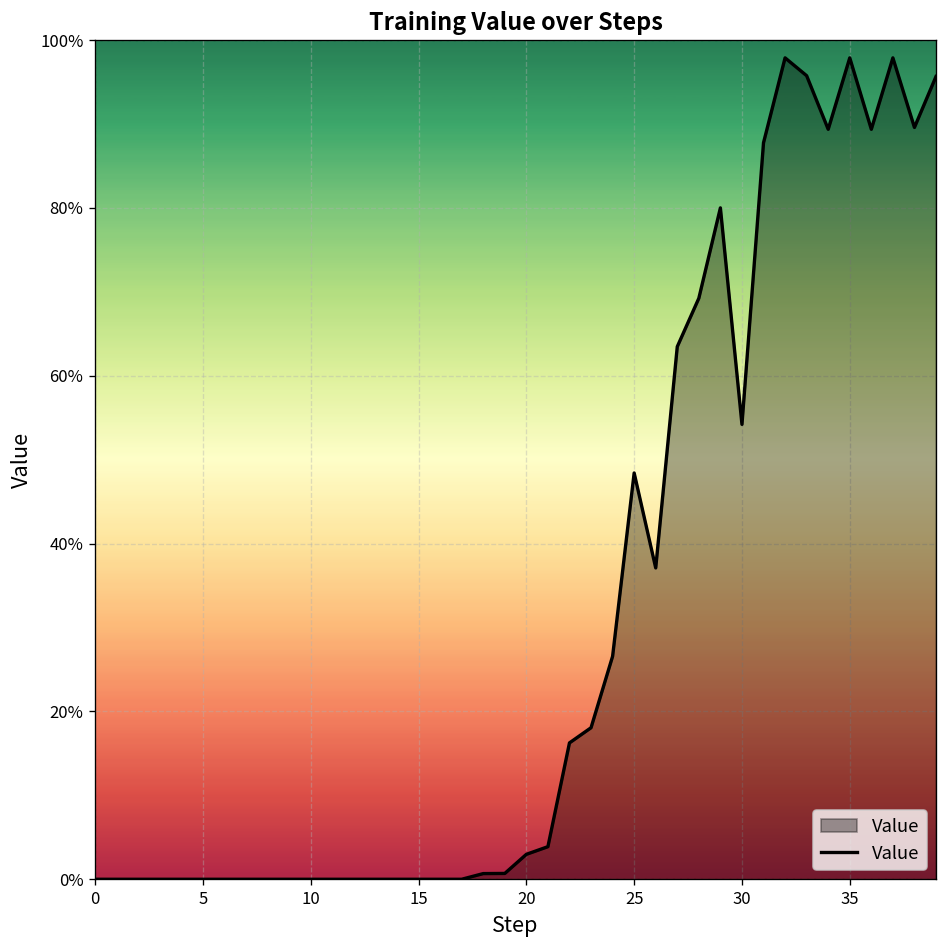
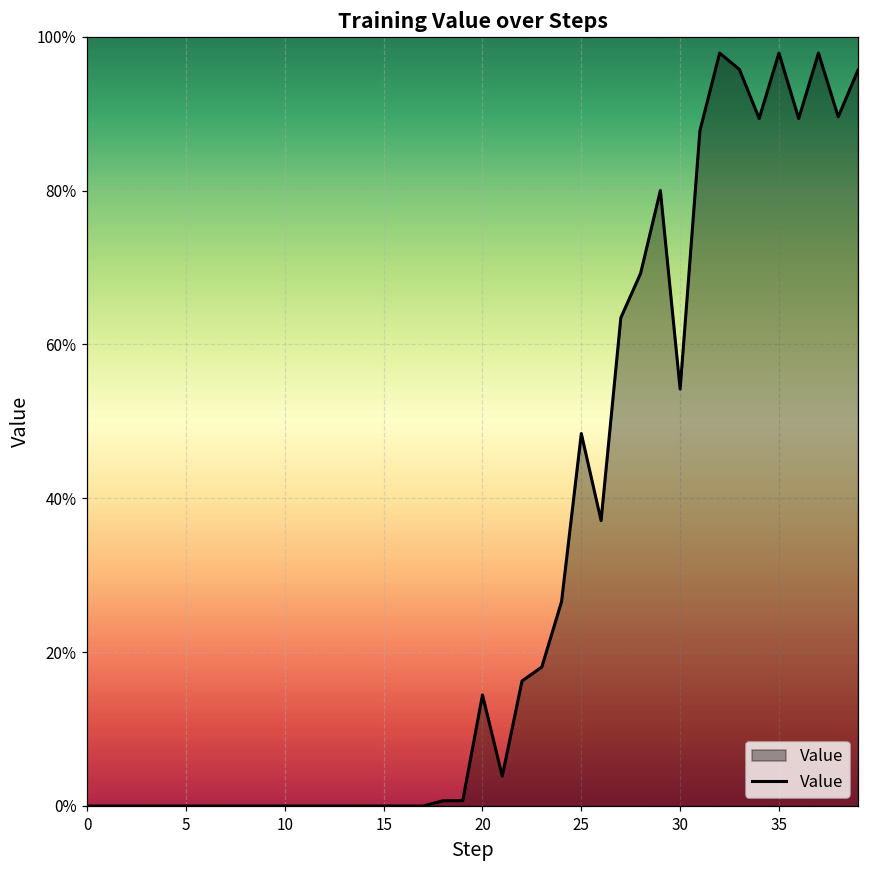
  {
    "0": "0%",
    "5": "0%",
    "10": "0%",
    "15": "0%",
-   "20": "3%",
+   "20": "14%",
    "25": "48%",
    "30": "54%",
    "35": "98%"
  }
